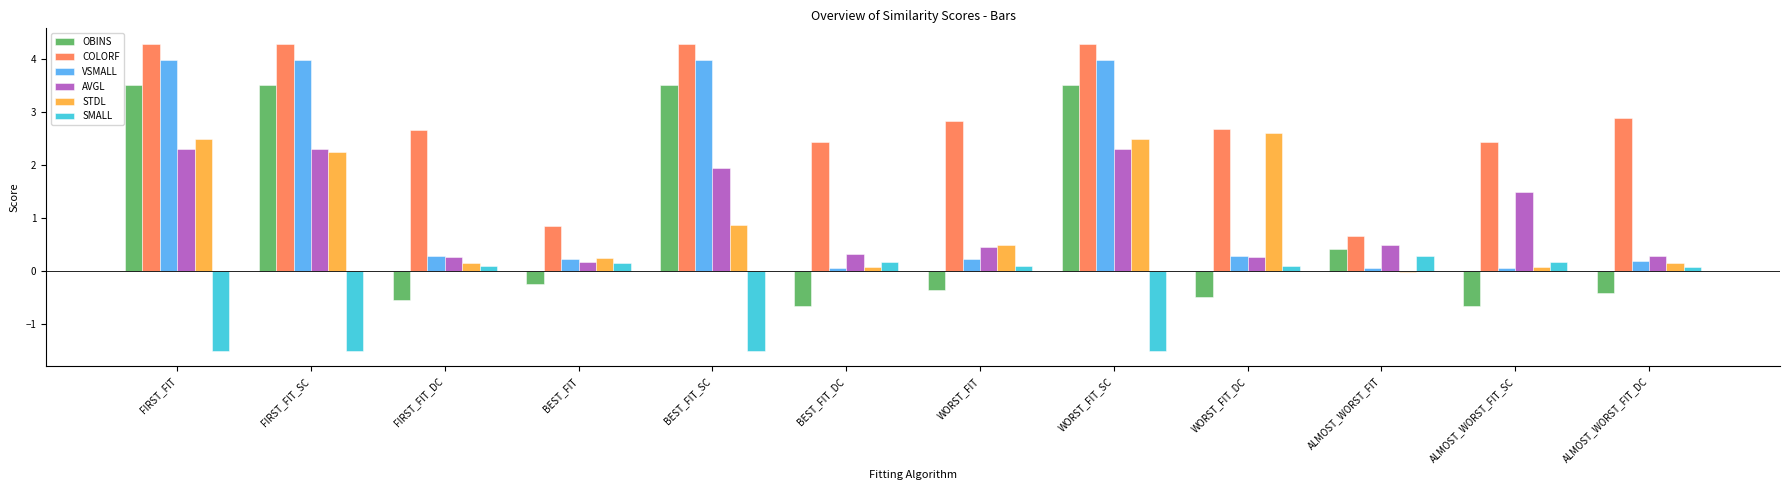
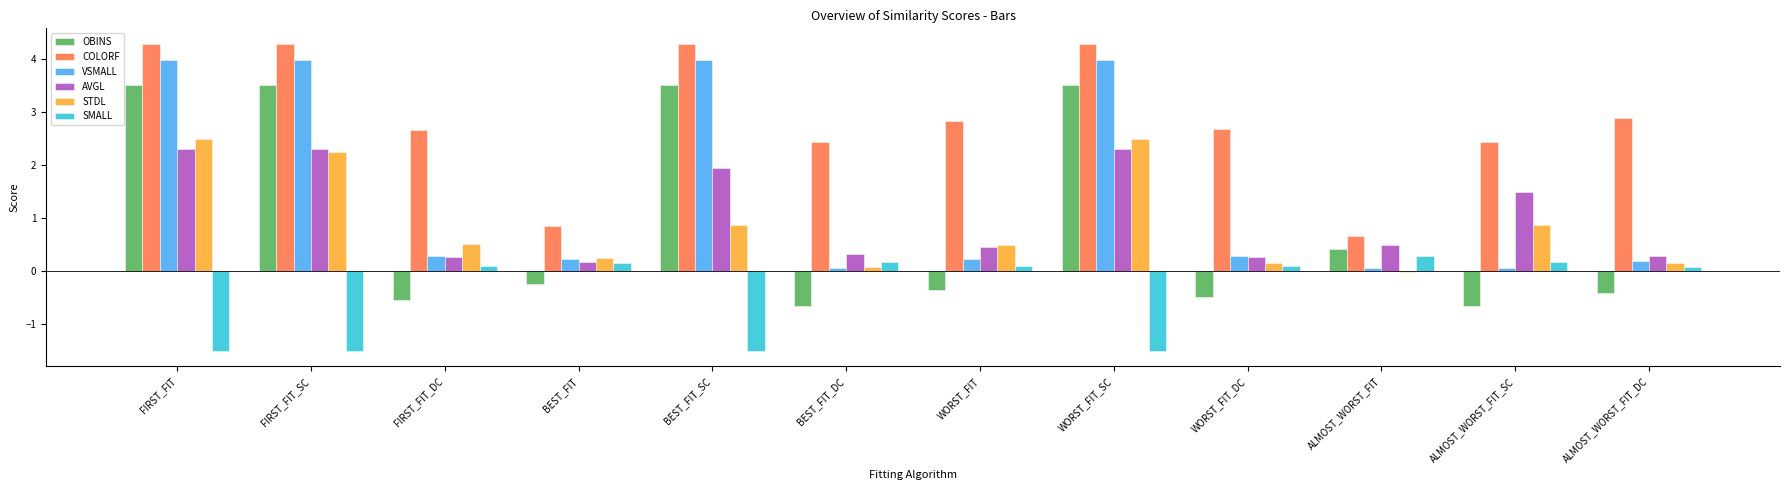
  {
    "OBINS": {
      "FIRST_FIT": 3.5,
      "FIRST_FIT_SC": 3.5,
      "FIRST_FIT_DC": -0.5,
      "BEST_FIT": -0.2,
      "BEST_FIT_SC": 3.5,
      "BEST_FIT_DC": -0.7,
      "WORST_FIT": -0.4,
      "WORST_FIT_SC": 3.5,
      "WORST_FIT_DC": -0.5,
      "ALMOST_WORST_FIT": 0.4,
      "ALMOST_WORST_FIT_SC": -0.7,
      "ALMOST_WORST_FIT_DC": -0.4
    },
    "COLORF": {
      "FIRST_FIT": 4.3,
      "FIRST_FIT_SC": 4.3,
      "FIRST_FIT_DC": 2.7,
      "BEST_FIT": 0.8,
      "BEST_FIT_SC": 4.3,
      "BEST_FIT_DC": 2.4,
      "WORST_FIT": 2.8,
      "WORST_FIT_SC": 4.3,
      "WORST_FIT_DC": 2.7,
      "ALMOST_WORST_FIT": 0.7,
      "ALMOST_WORST_FIT_SC": 2.4,
      "ALMOST_WORST_FIT_DC": 2.9
    },
    "AVGL": {
      "FIRST_FIT": 2.3,
      "FIRST_FIT_SC": 2.3,
      "FIRST_FIT_DC": 0.3,
      "BEST_FIT": 0.2,
      "BEST_FIT_SC": 1.9,
      "BEST_FIT_DC": 0.3,
      "WORST_FIT": 0.4,
      "WORST_FIT_SC": 2.3,
      "WORST_FIT_DC": 0.3,
      "ALMOST_WORST_FIT": 0.5,
      "ALMOST_WORST_FIT_SC": 1.5,
      "ALMOST_WORST_FIT_DC": 0.3
    },
    "STDL": {
      "FIRST_FIT": 2.5,
      "FIRST_FIT_SC": 2.2,
-     "FIRST_FIT_DC": 0.1,
+     "FIRST_FIT_DC": 0.5,
      "BEST_FIT": 0.2,
      "BEST_FIT_SC": 0.9,
      "BEST_FIT_DC": 0.1,
      "WORST_FIT": 0.5,
      "WORST_FIT_SC": 2.5,
-     "WORST_FIT_DC": 2.6,
-     "ALMOST_WORST_FIT_SC": 0.1,
+     "WORST_FIT_DC": 0.1,
+     "ALMOST_WORST_FIT_SC": 0.9,
      "ALMOST_WORST_FIT_DC": 0.1
    }
  }
